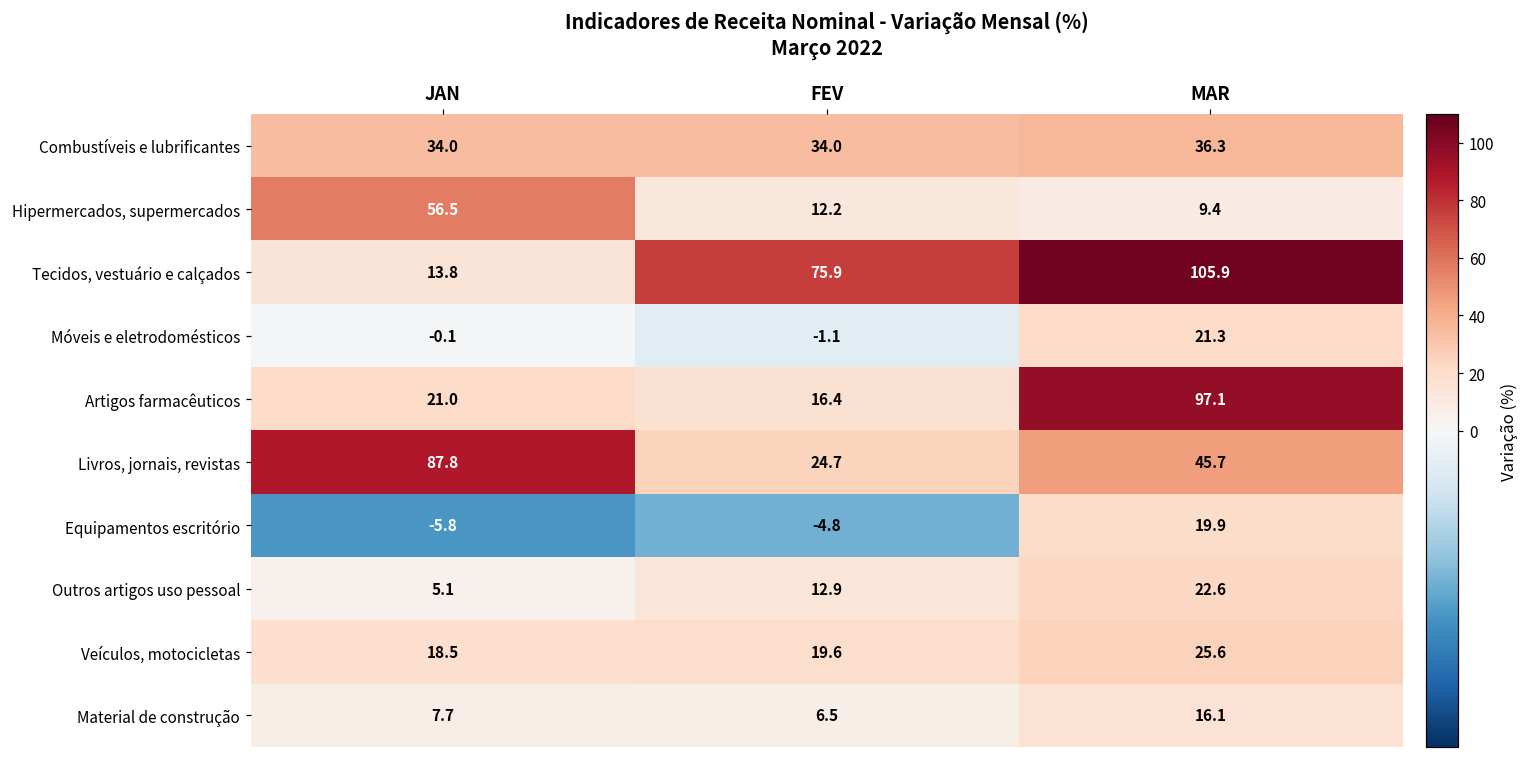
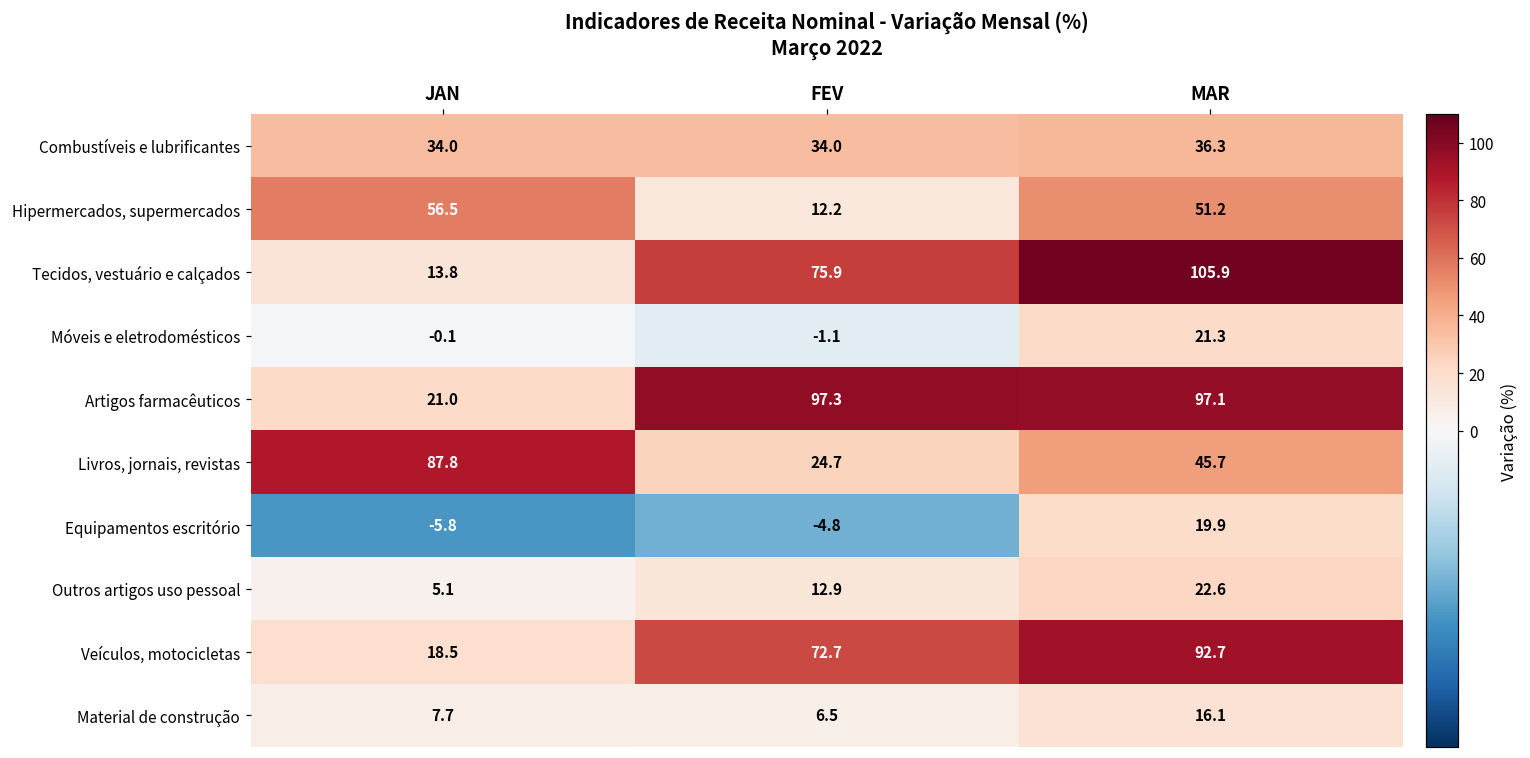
  {
    "Combustíveis e lubrificantes": {
      "JAN": 34.0,
      "FEV": 34.0,
      "MAR": 36.3
    },
    "Hipermercados, supermercados": {
      "JAN": 56.5,
      "FEV": 12.2,
-     "MAR": 9.4
+     "MAR": 51.2
    },
    "Tecidos, vestuário e calçados": {
      "JAN": 13.8,
      "FEV": 75.9,
      "MAR": 105.9
    },
    "Móveis e eletrodomésticos": {
      "JAN": -0.1,
      "FEV": -1.1,
      "MAR": 21.3
    },
    "Artigos farmacêuticos": {
      "JAN": 21.0,
-     "FEV": 16.4,
+     "FEV": 97.3,
      "MAR": 97.1
    },
    "Livros, jornais, revistas": {
      "JAN": 87.8,
      "FEV": 24.7,
      "MAR": 45.7
    },
    "Equipamentos escritório": {
      "JAN": -5.8,
      "FEV": -4.8,
      "MAR": 19.9
    },
    "Outros artigos uso pessoal": {
      "JAN": 5.1,
      "FEV": 12.9,
      "MAR": 22.6
    },
    "Veículos, motocicletas": {
      "JAN": 18.5,
-     "FEV": 19.6,
-     "MAR": 25.6
+     "FEV": 72.7,
+     "MAR": 92.7
    },
    "Material de construção": {
      "JAN": 7.7,
      "FEV": 6.5,
      "MAR": 16.1
    }
  }
